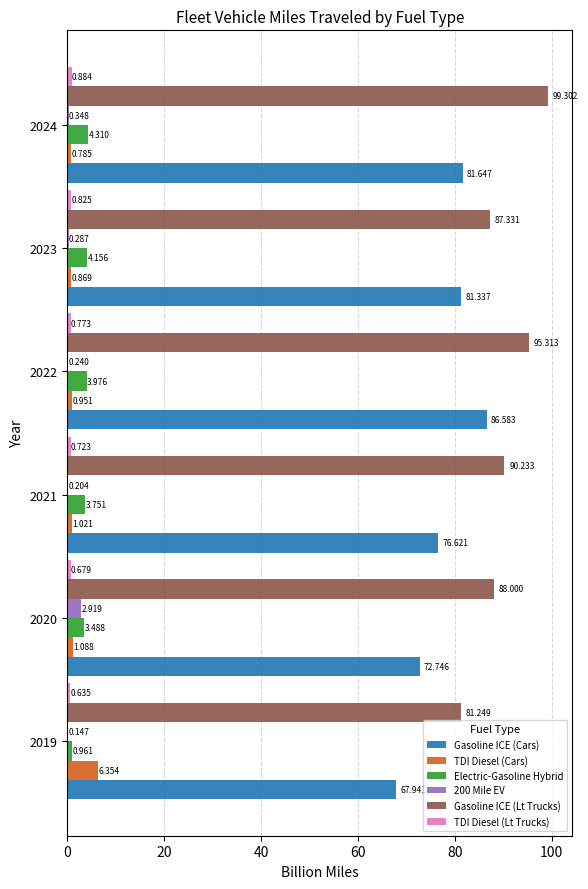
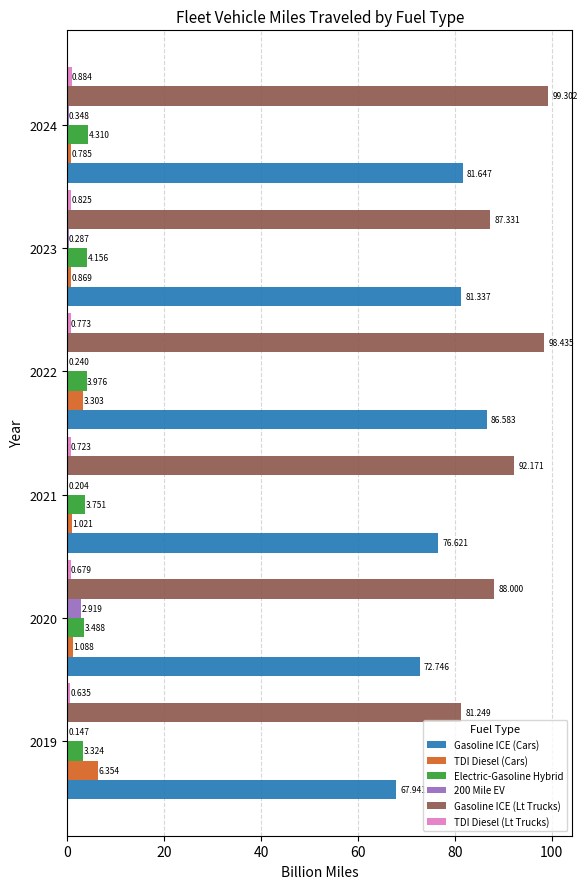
  {
    "Gasoline ICE (Cars)": {
      "2024": 81.647,
      "2023": 81.337,
      "2022": 86.583,
      "2021": 76.621,
      "2020": 72.746
    },
    "TDI Diesel (Cars)": {
      "2024": 0.785,
      "2023": 0.869,
-     "2022": 0.951,
+     "2022": 3.303,
      "2021": 1.021,
      "2020": 1.088,
      "2019": 6.354
    },
    "Electric-Gasoline Hybrid": {
      "2024": 4.310,
      "2023": 4.156,
      "2022": 3.976,
      "2021": 3.751,
      "2020": 3.488,
-     "2019": 0.961
+     "2019": 3.324
    },
    "200 Mile EV": {
      "2024": 0.348,
      "2023": 0.287,
      "2022": 0.240,
      "2021": 0.204,
      "2020": 2.919,
      "2019": 0.147
    },
    "Gasoline ICE (Lt Trucks)": {
      "2024": 99.302,
      "2023": 87.331,
-     "2022": 95.313,
-     "2021": 90.233,
+     "2022": 98.435,
+     "2021": 92.171,
      "2020": 88.000,
      "2019": 81.249
    },
    "TDI Diesel (Lt Trucks)": {
      "2024": 0.884,
      "2023": 0.825,
      "2022": 0.773,
      "2021": 0.723,
      "2020": 0.679,
      "2019": 0.635
    }
  }
